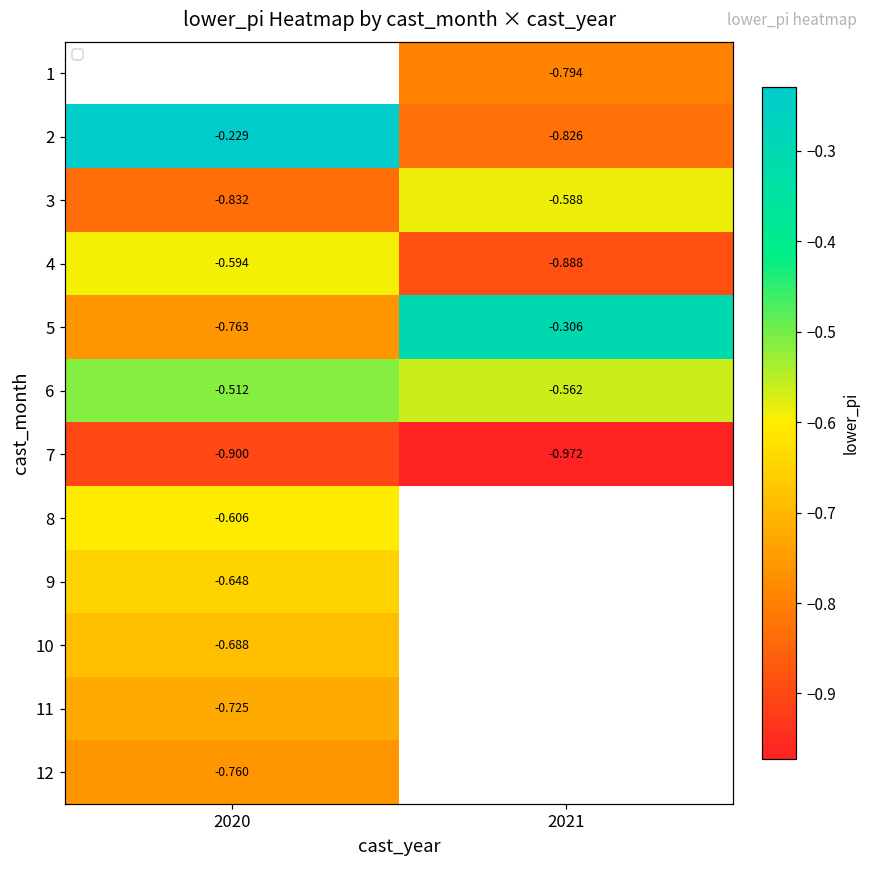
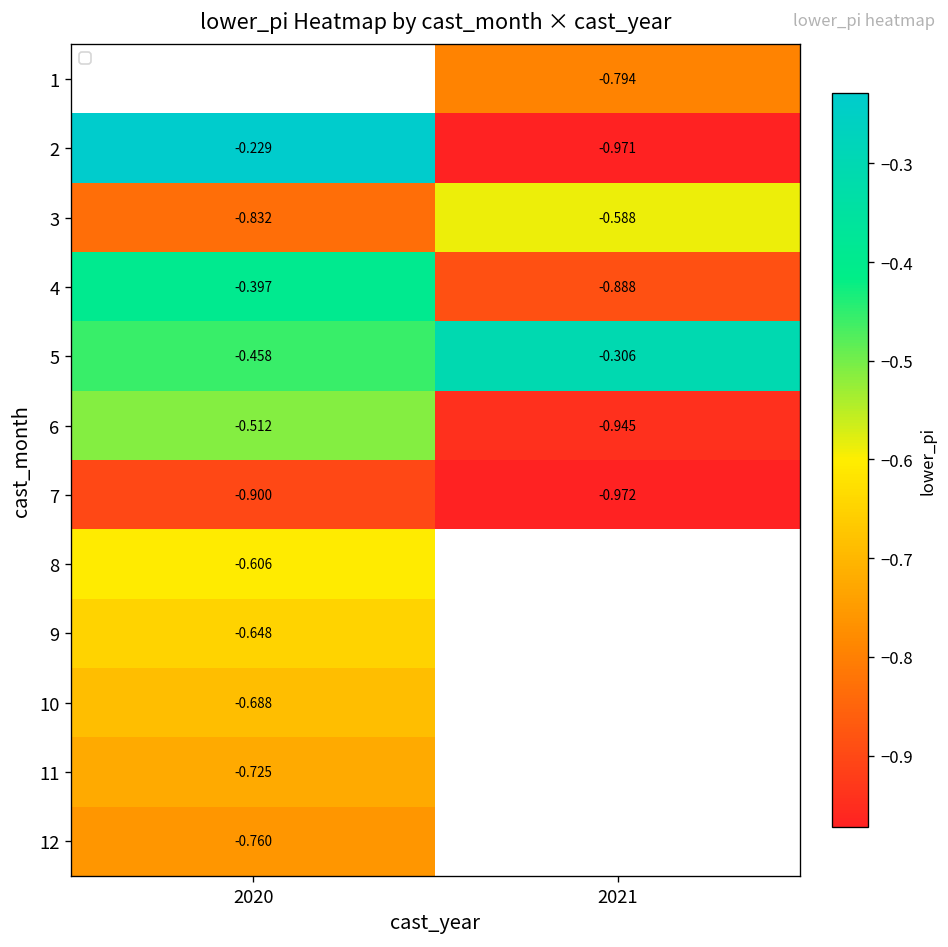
  {
    "1": {
      "2021": -0.794
    },
    "2": {
      "2020": -0.229,
-     "2021": -0.826
+     "2021": -0.971
    },
    "3": {
      "2020": -0.832,
      "2021": -0.588
    },
    "4": {
-     "2020": -0.594,
+     "2020": -0.397,
      "2021": -0.888
    },
    "5": {
-     "2020": -0.763,
+     "2020": -0.458,
      "2021": -0.306
    },
    "6": {
      "2020": -0.512,
-     "2021": -0.562
+     "2021": -0.945
    },
    "7": {
      "2020": -0.900,
      "2021": -0.972
    },
    "8": {
      "2020": -0.606
    },
    "9": {
      "2020": -0.648
    },
    "10": {
      "2020": -0.688
    },
    "11": {
      "2020": -0.725
    },
    "12": {
      "2020": -0.760
    }
  }
